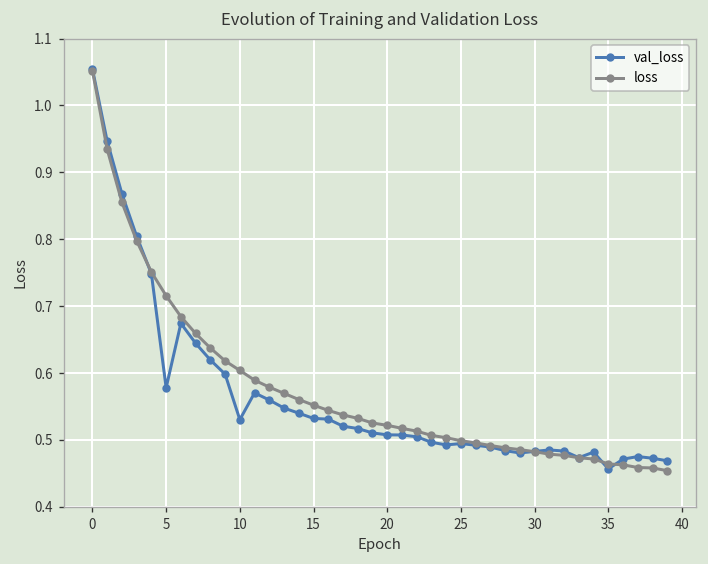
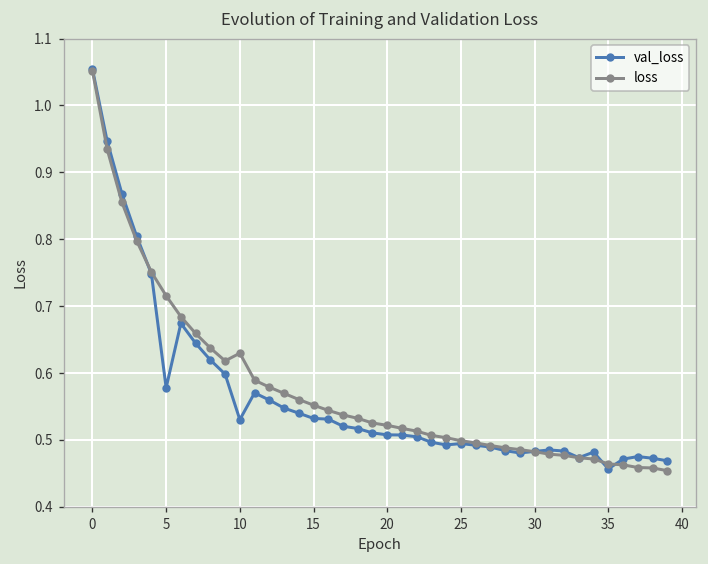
  {
    "val_loss": {
      "5": 0.58,
      "10": 0.53,
      "15": 0.53,
      "20": 0.51,
      "35": 0.46
    },
    "loss": {
      "5": 0.72,
-     "10": 0.60,
+     "10": 0.63,
      "15": 0.55,
      "20": 0.52,
      "35": 0.46
    }
  }
